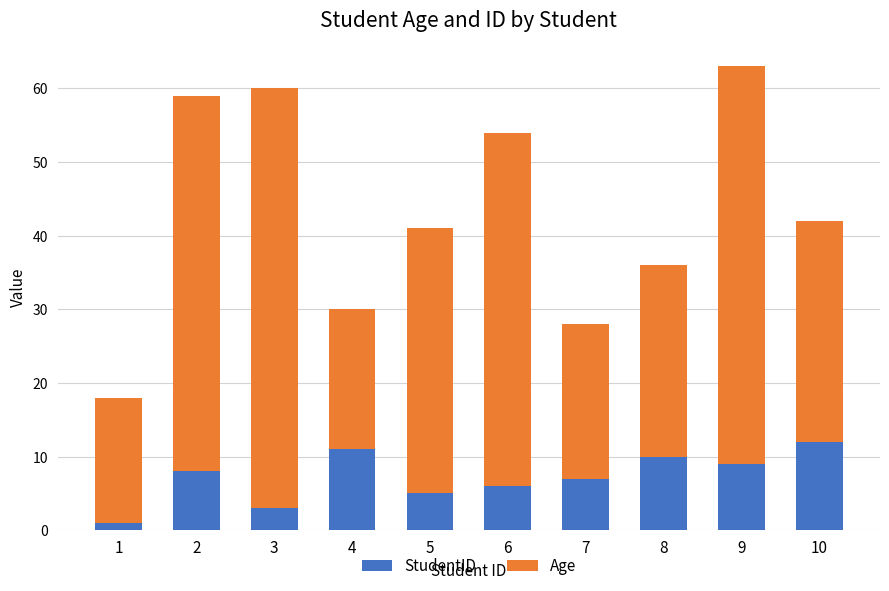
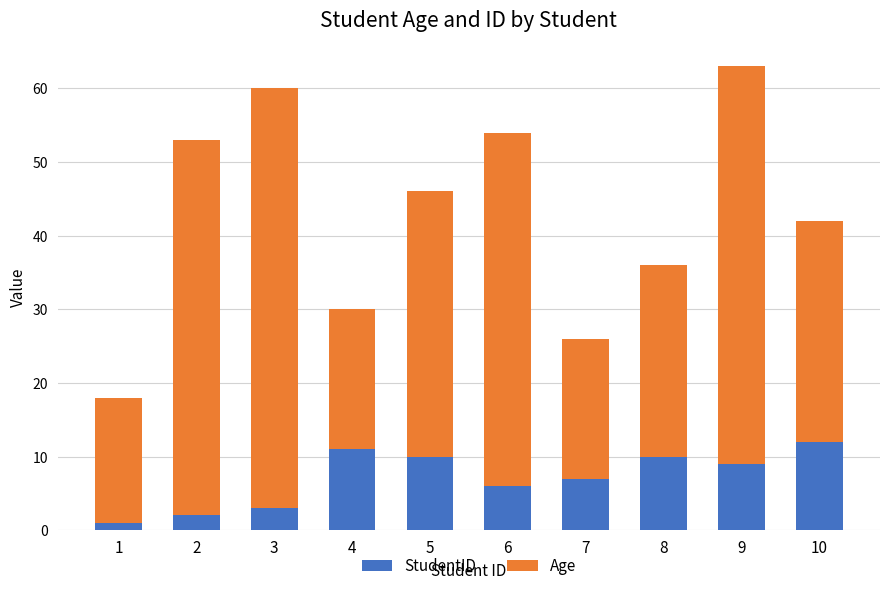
  {
    "StudentID": {
      "1": 1,
-     "2": 8,
+     "2": 2,
      "3": 3,
      "4": 11,
-     "5": 5,
+     "5": 10,
      "6": 6,
      "7": 7,
      "8": 10,
      "9": 9,
      "10": 12
    },
    "Age": {
      "1": 17,
      "2": 51,
      "3": 57,
      "4": 19,
      "5": 36,
      "6": 48,
-     "7": 21,
+     "7": 19,
      "8": 26,
      "9": 54,
      "10": 30
    }
  }
